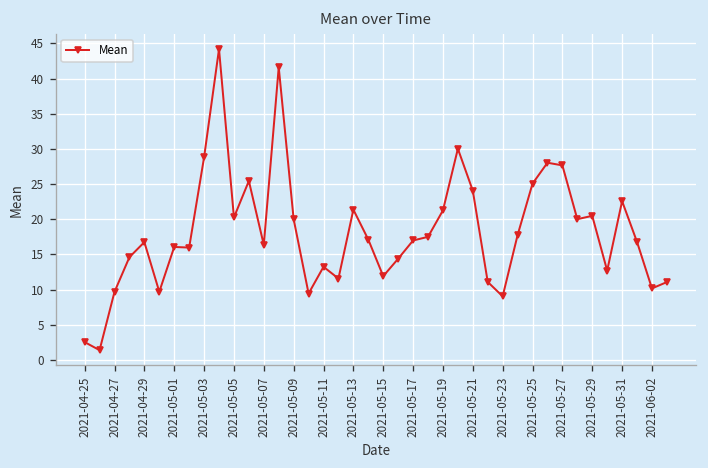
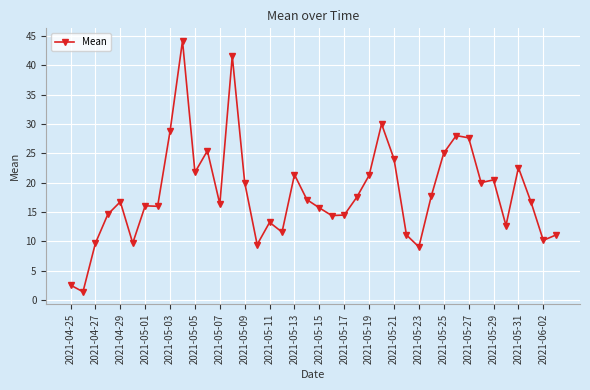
  {
    "2021-04-25": 3,
    "2021-04-27": 10,
    "2021-04-29": 17,
    "2021-05-01": 16,
    "2021-05-03": 29,
-   "2021-05-05": 20,
+   "2021-05-05": 22,
    "2021-05-07": 16,
    "2021-05-09": 20,
    "2021-05-11": 13,
    "2021-05-13": 21,
-   "2021-05-15": 12,
-   "2021-05-17": 17,
+   "2021-05-15": 16,
+   "2021-05-17": 14,
    "2021-05-19": 21,
    "2021-05-21": 24,
    "2021-05-23": 9,
    "2021-05-25": 25,
    "2021-05-27": 28,
    "2021-05-29": 20,
    "2021-05-31": 23,
    "2021-06-02": 10
  }
